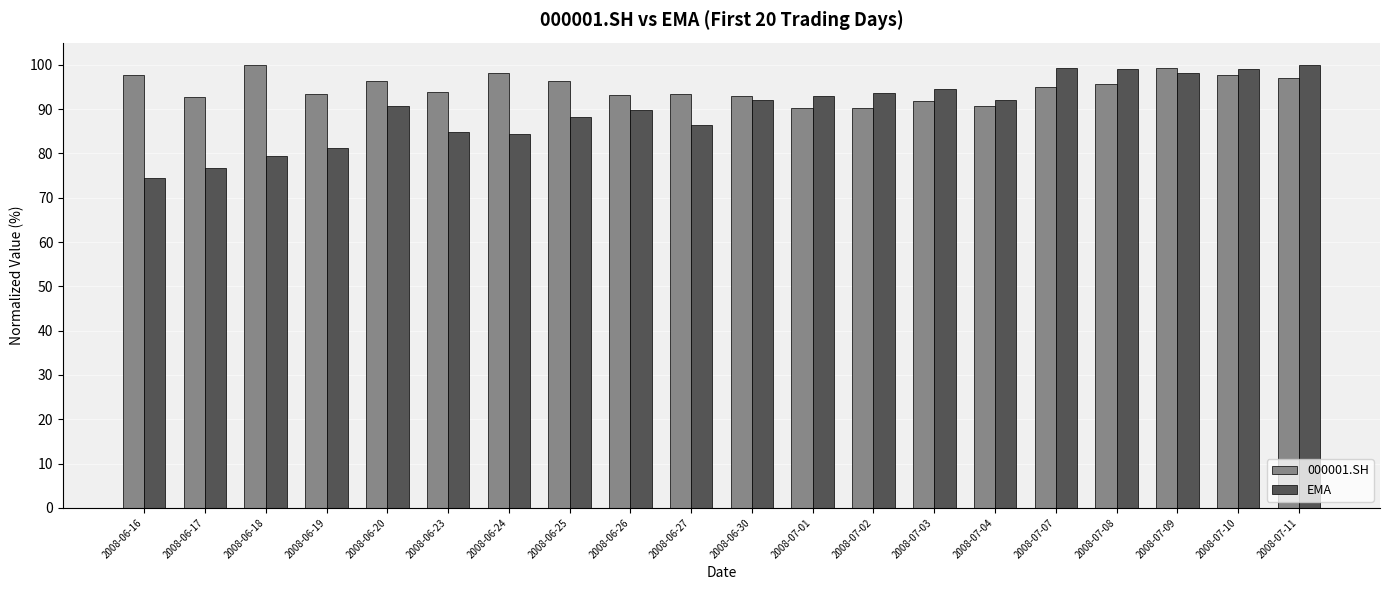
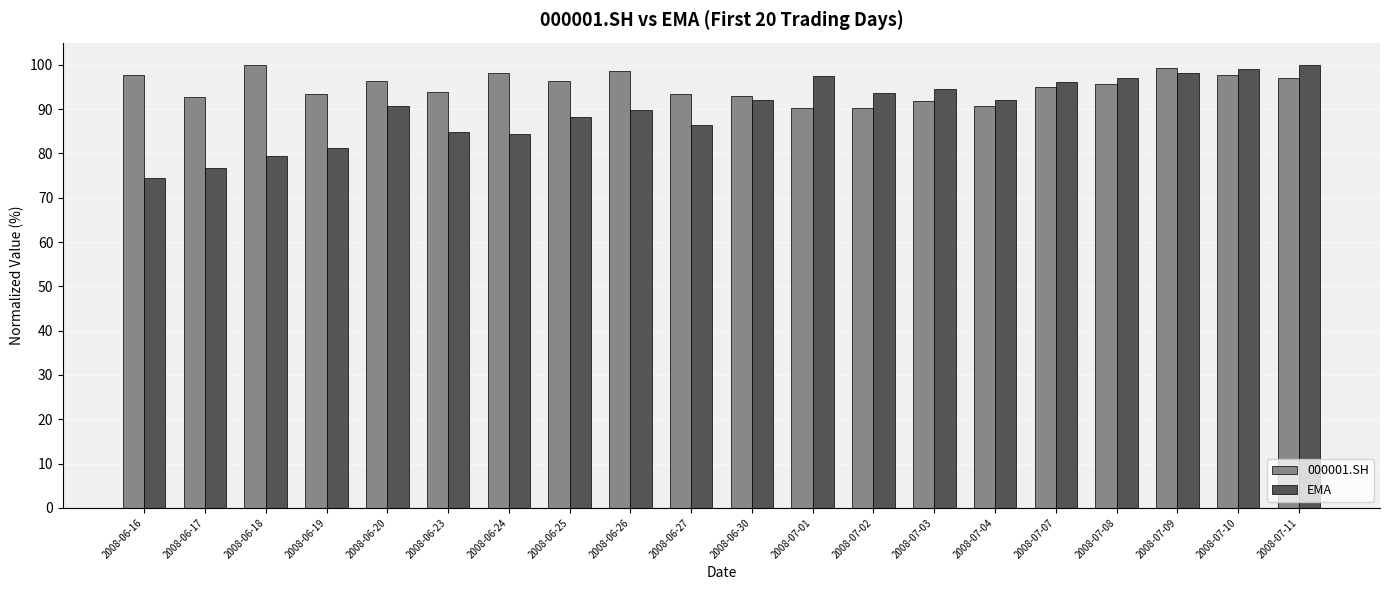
  {
    "000001.SH": {
      "2008-06-16": 98,
      "2008-06-17": 93,
      "2008-06-18": 100,
      "2008-06-19": 93,
      "2008-06-20": 96,
      "2008-06-23": 94,
      "2008-06-24": 98,
      "2008-06-25": 96,
-     "2008-06-26": 93,
+     "2008-06-26": 99,
      "2008-06-27": 93,
      "2008-06-30": 93,
      "2008-07-01": 90,
      "2008-07-02": 90,
      "2008-07-03": 92,
      "2008-07-04": 91,
      "2008-07-07": 95,
      "2008-07-08": 96,
      "2008-07-09": 99,
      "2008-07-10": 98,
      "2008-07-11": 97
    },
    "EMA": {
      "2008-06-16": 75,
      "2008-06-17": 77,
      "2008-06-18": 79,
      "2008-06-19": 81,
      "2008-06-20": 91,
      "2008-06-23": 85,
      "2008-06-24": 84,
      "2008-06-25": 88,
      "2008-06-26": 90,
      "2008-06-27": 86,
      "2008-06-30": 92,
-     "2008-07-01": 93,
+     "2008-07-01": 98,
      "2008-07-02": 94,
      "2008-07-03": 94,
      "2008-07-04": 92,
-     "2008-07-07": 99,
-     "2008-07-08": 99,
+     "2008-07-07": 96,
+     "2008-07-08": 97,
      "2008-07-09": 98,
      "2008-07-10": 99,
      "2008-07-11": 100
    }
  }
